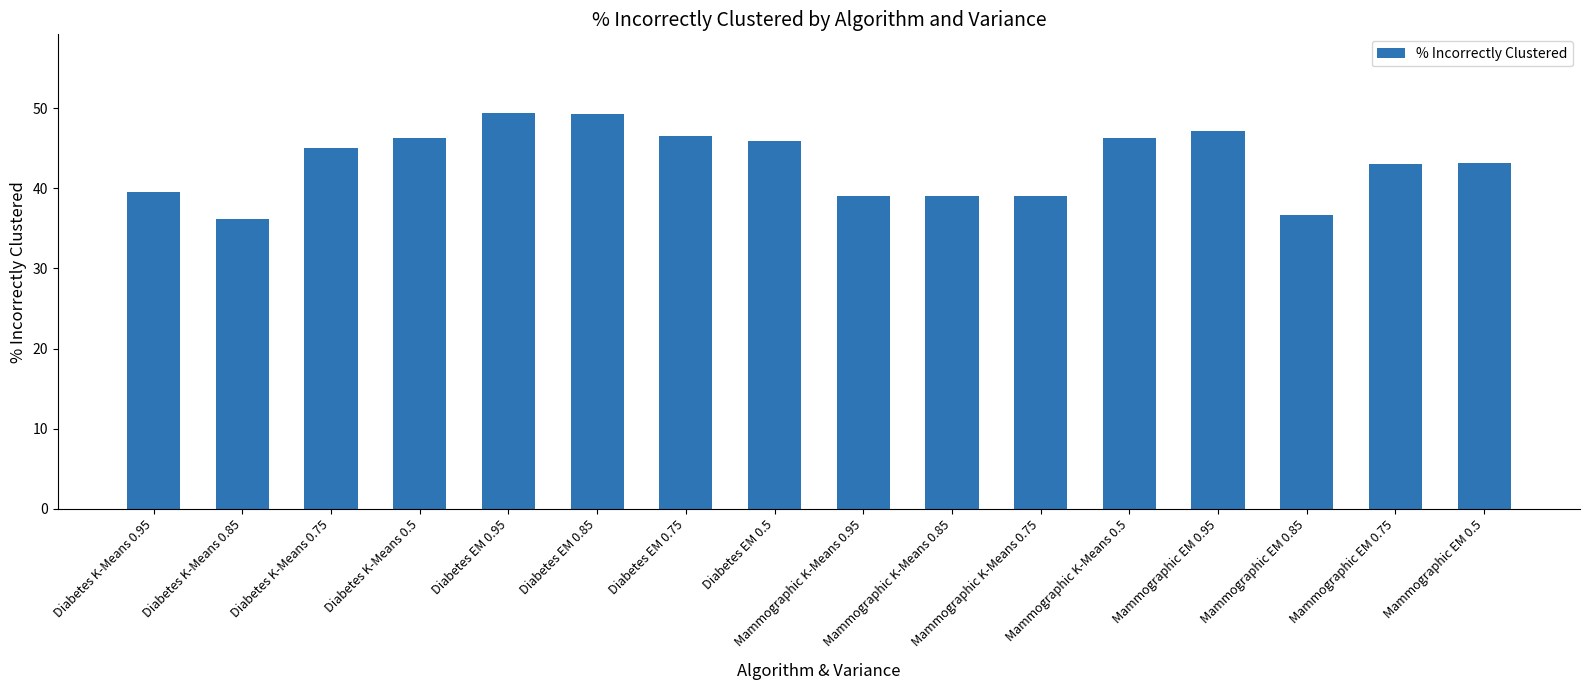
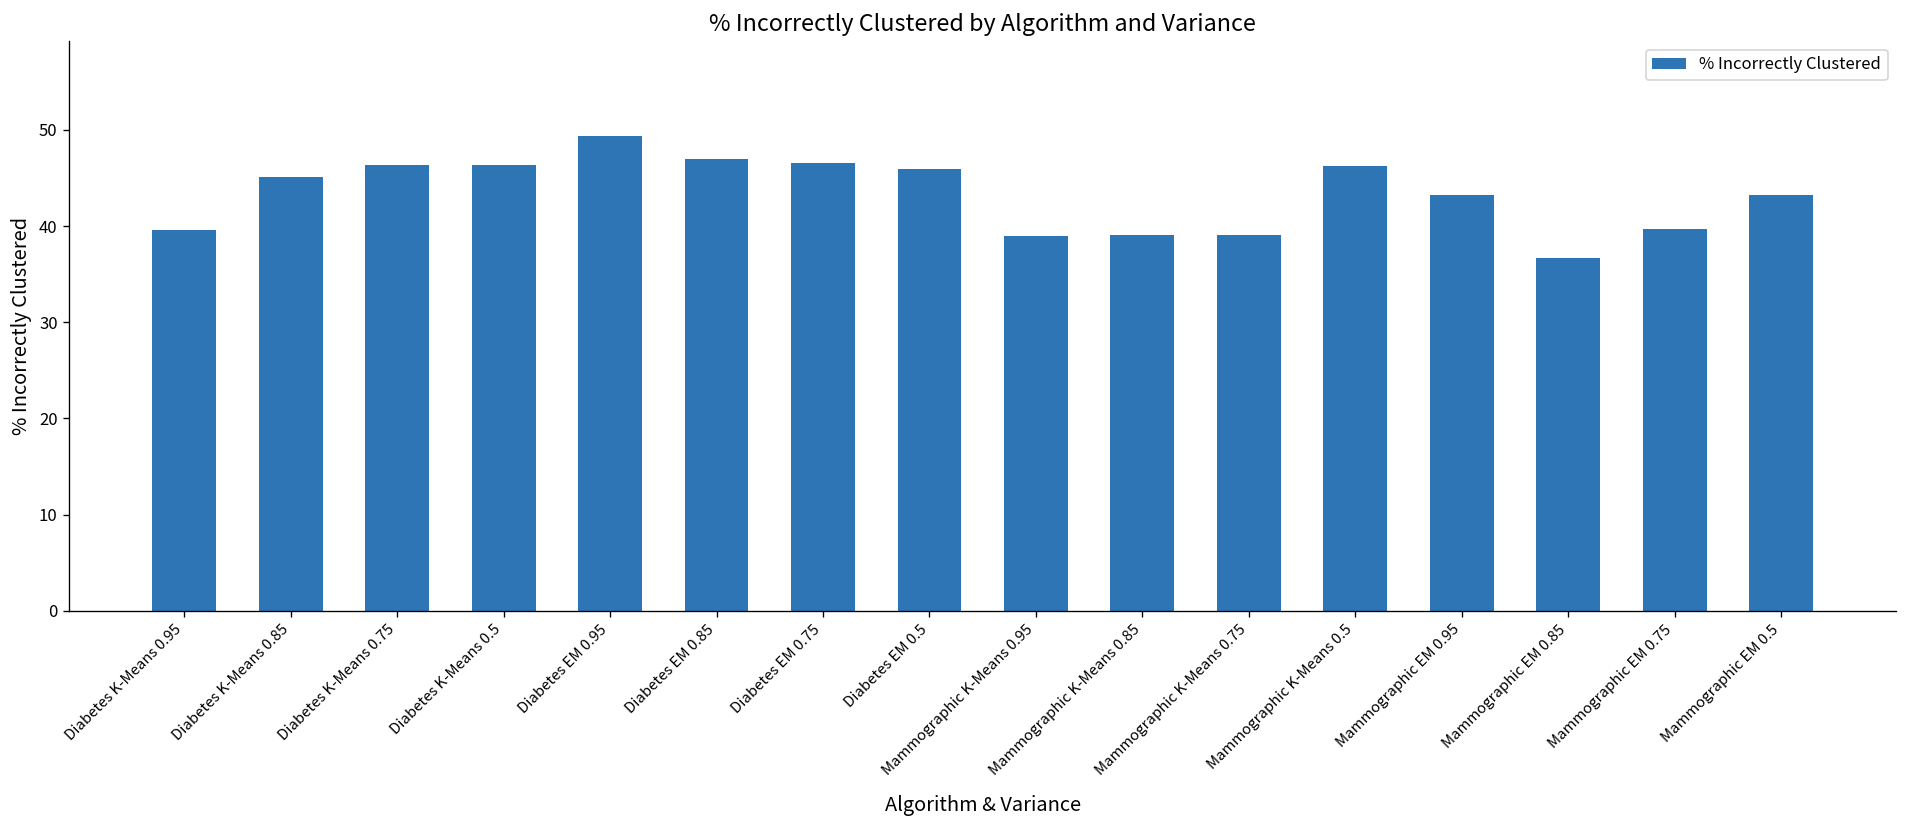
  {
    "Diabetes K-Means 0.95": 40,
-   "Diabetes K-Means 0.85": 36,
-   "Diabetes K-Means 0.75": 45,
+   "Diabetes K-Means 0.85": 45,
+   "Diabetes K-Means 0.75": 46,
    "Diabetes K-Means 0.5": 46,
    "Diabetes EM 0.95": 49,
-   "Diabetes EM 0.85": 49,
+   "Diabetes EM 0.85": 47,
    "Diabetes EM 0.75": 47,
    "Diabetes EM 0.5": 46,
    "Mammographic K-Means 0.95": 39,
    "Mammographic K-Means 0.85": 39,
    "Mammographic K-Means 0.75": 39,
    "Mammographic K-Means 0.5": 46,
-   "Mammographic EM 0.95": 47,
+   "Mammographic EM 0.95": 43,
    "Mammographic EM 0.85": 37,
-   "Mammographic EM 0.75": 43,
+   "Mammographic EM 0.75": 40,
    "Mammographic EM 0.5": 43
  }
